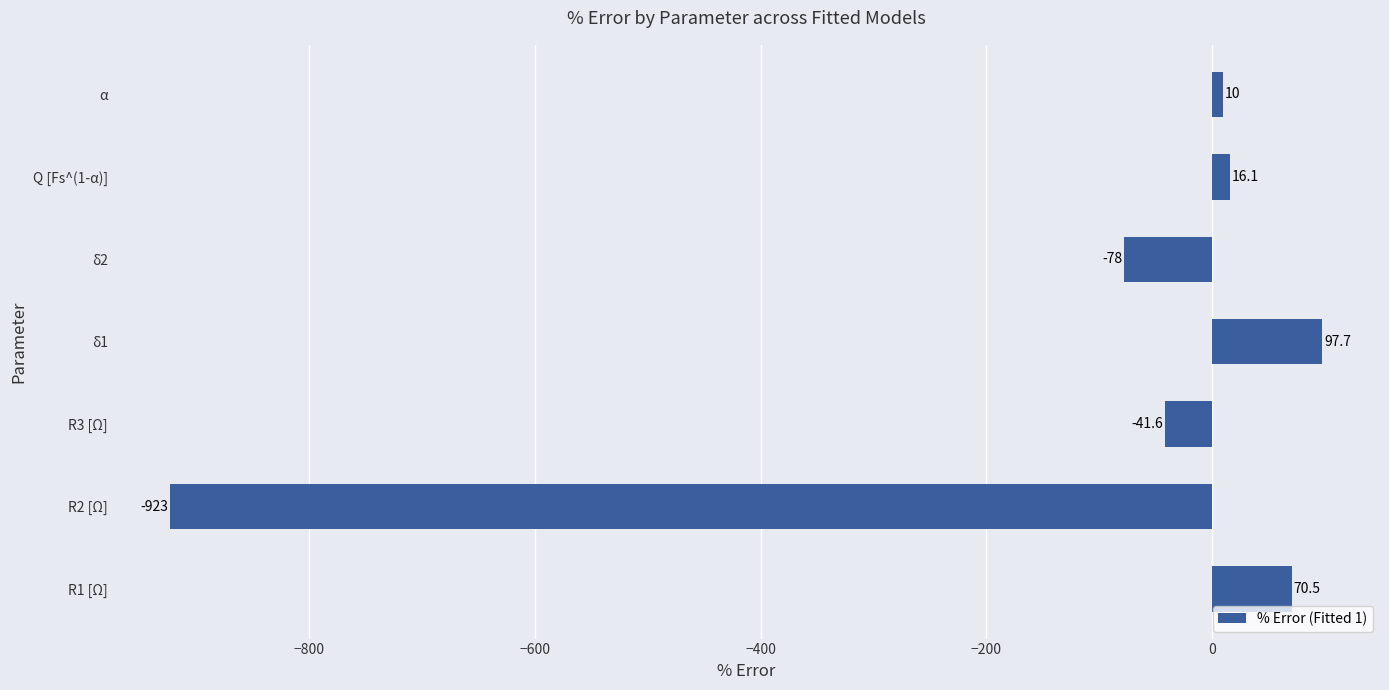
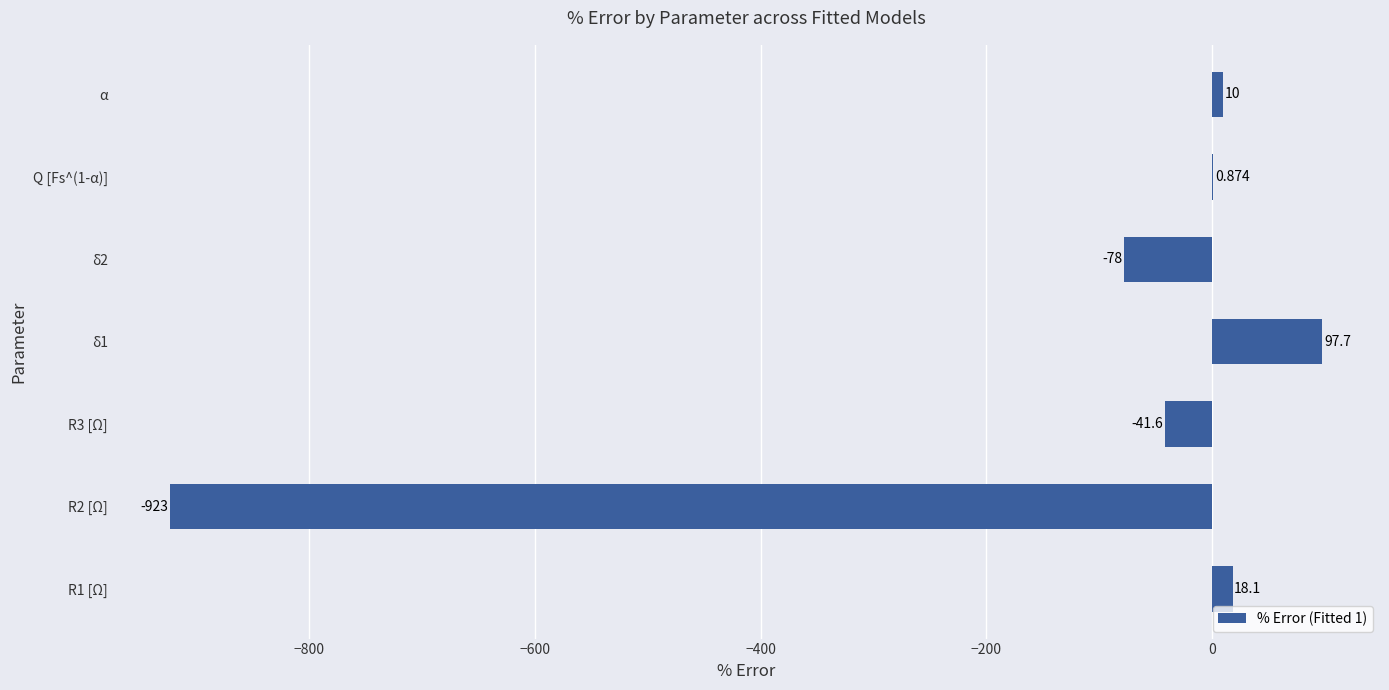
  {
    "α": 10,
-   "Q [Fs^(1-α)]": 16.1,
+   "Q [Fs^(1-α)]": 0.874,
    "δ2": -78,
    "δ1": 97.7,
    "R3 [Ω]": -41.6,
    "R2 [Ω]": -923,
-   "R1 [Ω]": 70.5
+   "R1 [Ω]": 18.1
  }
